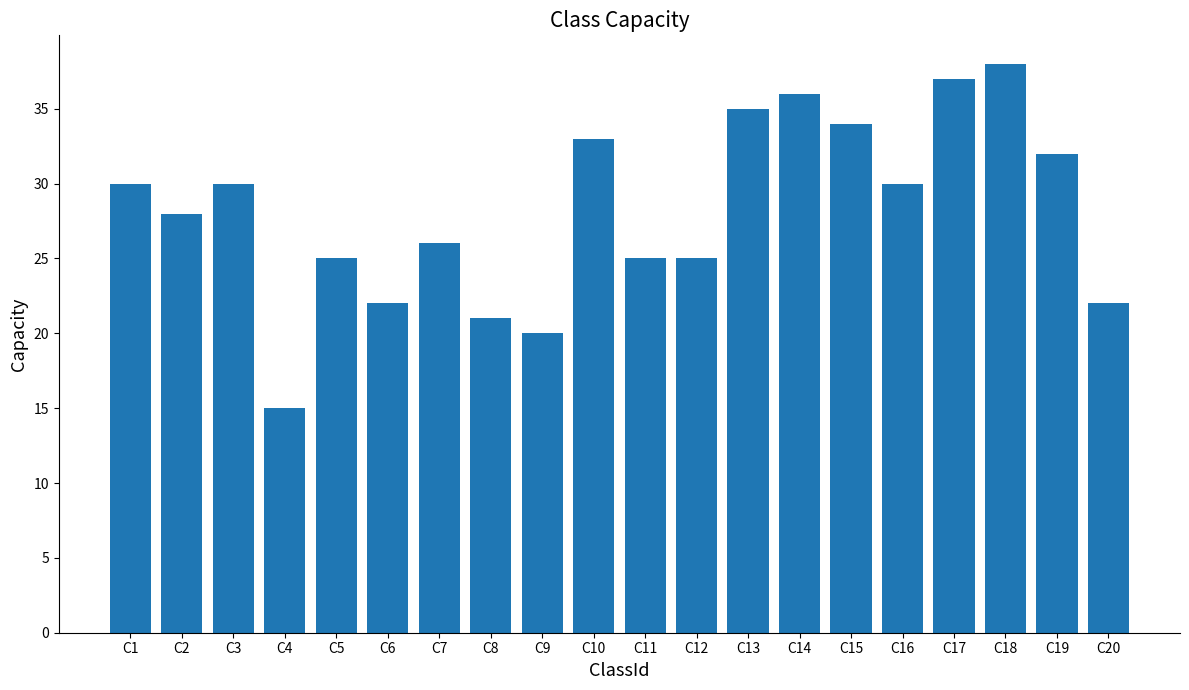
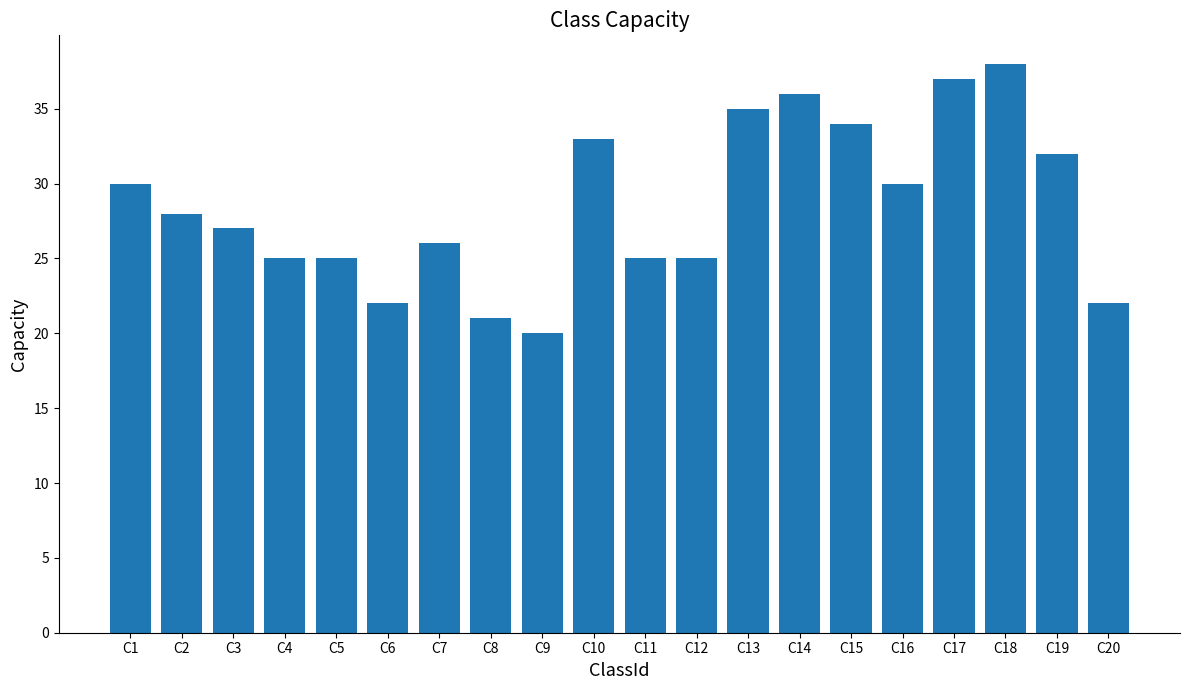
  {
    "C1": 30,
    "C2": 28,
-   "C3": 30,
-   "C4": 15,
+   "C3": 27,
+   "C4": 25,
    "C5": 25,
    "C6": 22,
    "C7": 26,
    "C8": 21,
    "C9": 20,
    "C10": 33,
    "C11": 25,
    "C12": 25,
    "C13": 35,
    "C14": 36,
    "C15": 34,
    "C16": 30,
    "C17": 37,
    "C18": 38,
    "C19": 32,
    "C20": 22
  }
